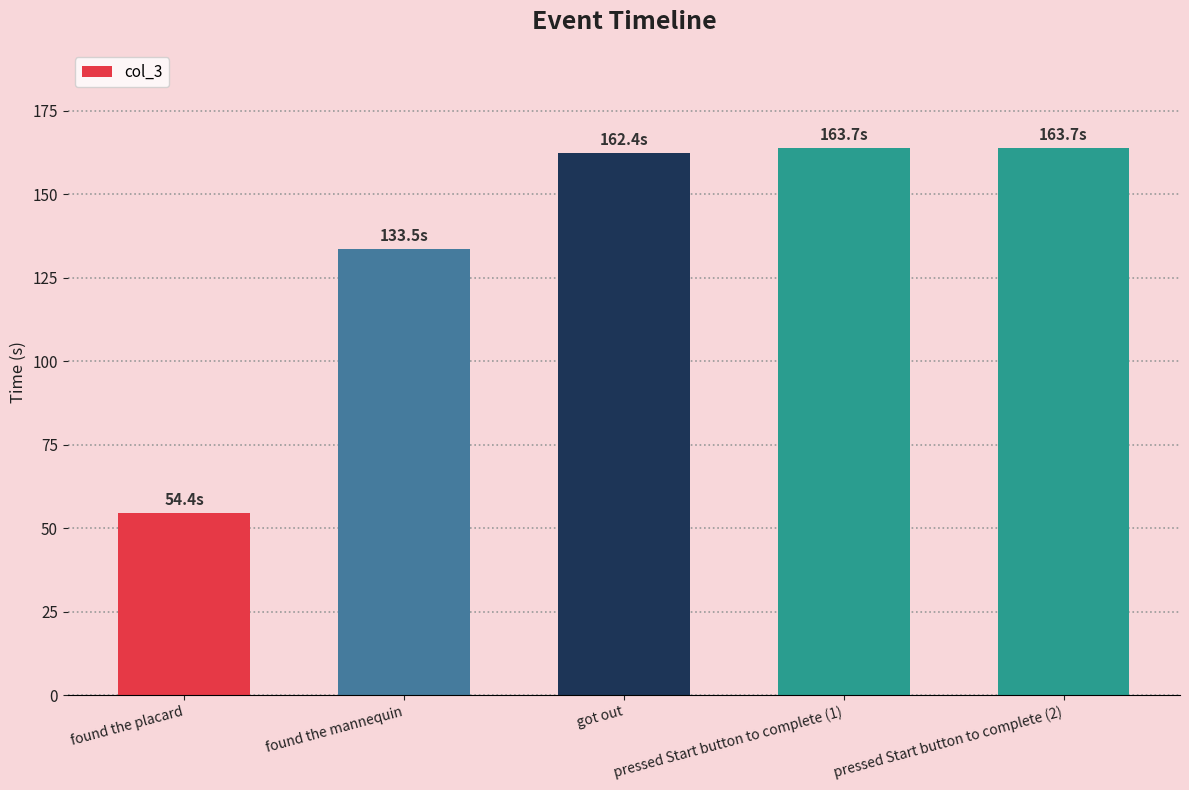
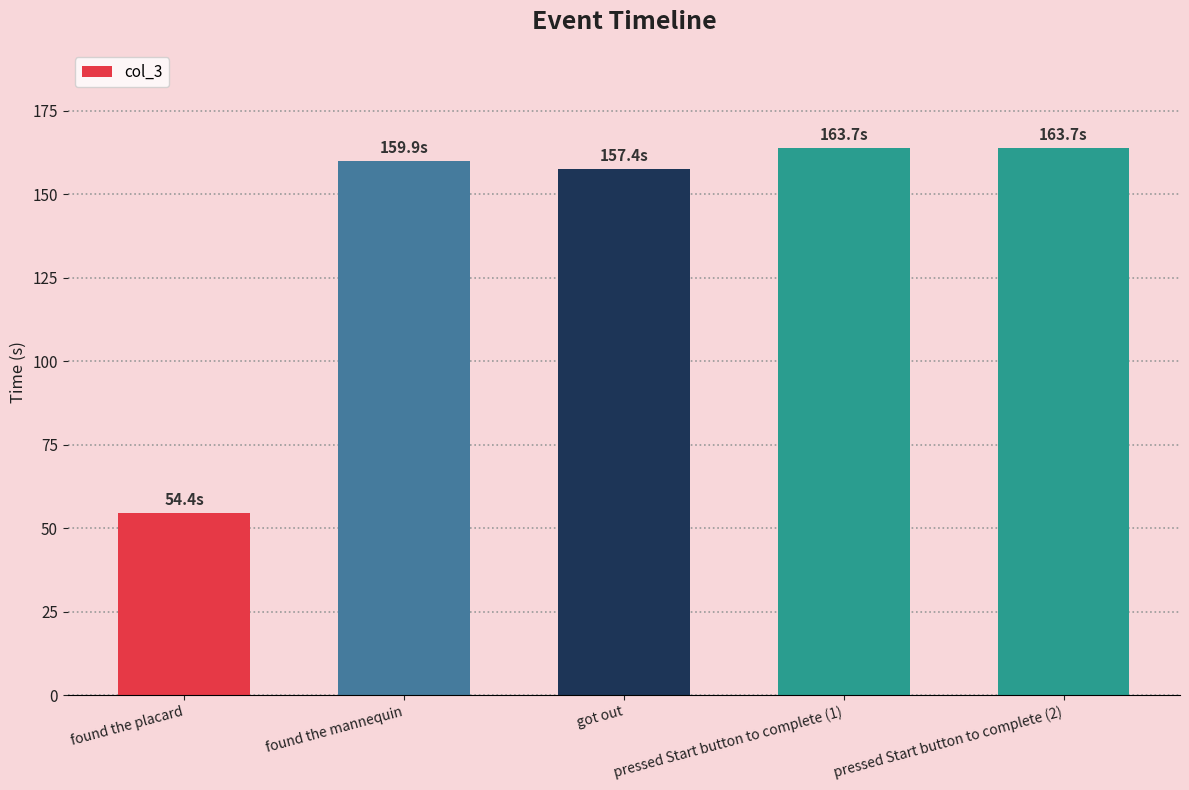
  {
    "found the placard": "54.4s",
-   "found the mannequin": "133.5s",
-   "got out": "162.4s",
+   "found the mannequin": "159.9s",
+   "got out": "157.4s",
    "pressed Start button to complete (1)": "163.7s",
    "pressed Start button to complete (2)": "163.7s"
  }
